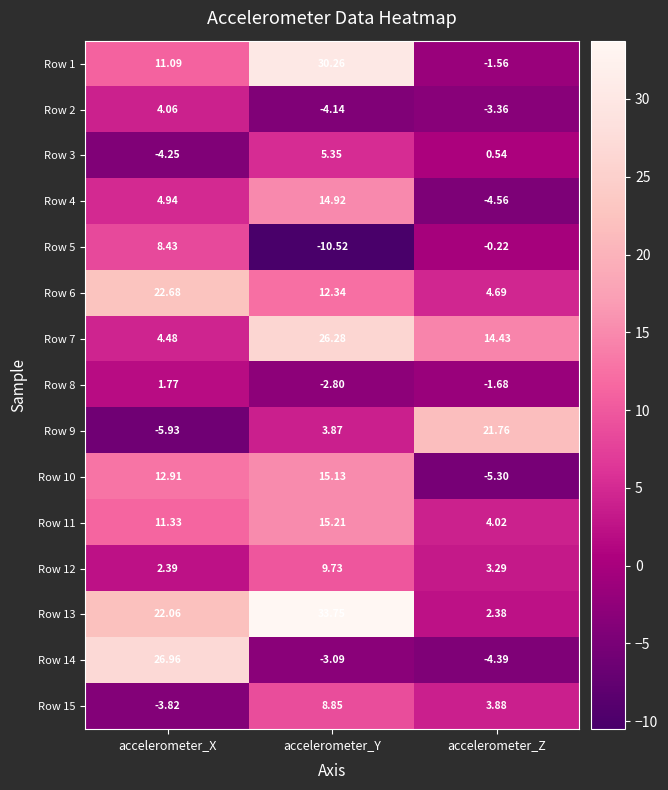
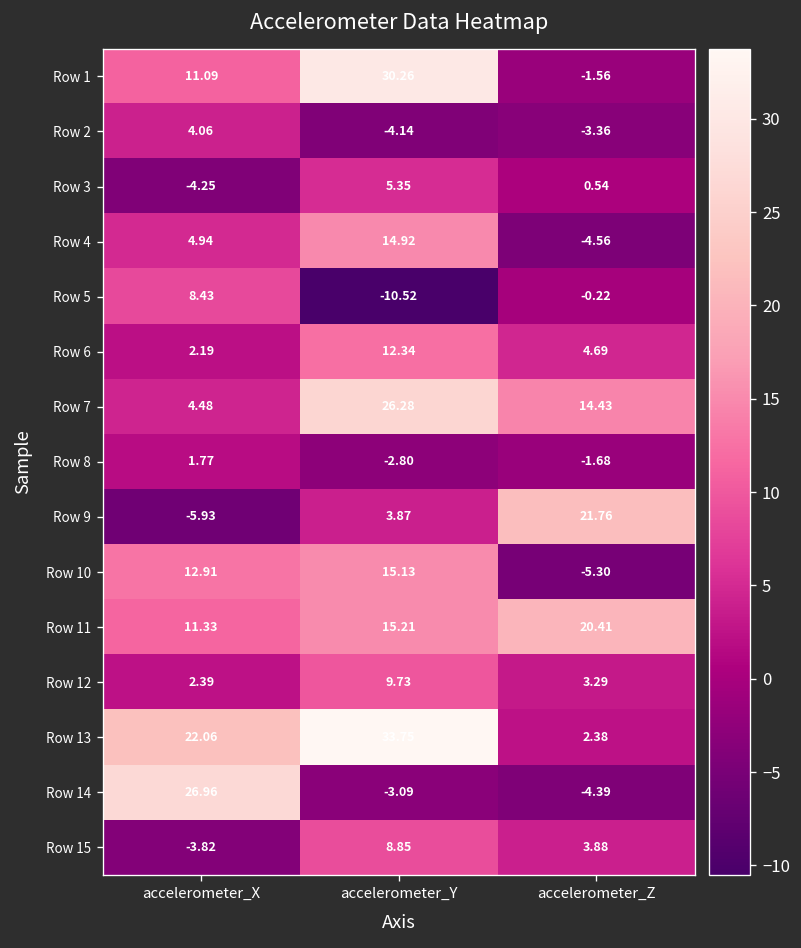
  {
    "Row 1": {
      "accelerometer_X": 11.09,
      "accelerometer_Z": -1.56
    },
    "Row 2": {
      "accelerometer_X": 4.06,
      "accelerometer_Y": -4.14,
      "accelerometer_Z": -3.36
    },
    "Row 3": {
      "accelerometer_X": -4.25,
      "accelerometer_Y": 5.35,
      "accelerometer_Z": 0.54
    },
    "Row 4": {
      "accelerometer_X": 4.94,
      "accelerometer_Y": 14.92,
      "accelerometer_Z": -4.56
    },
    "Row 5": {
      "accelerometer_X": 8.43,
      "accelerometer_Y": -10.52,
      "accelerometer_Z": -0.22
    },
    "Row 6": {
-     "accelerometer_X": 22.68,
+     "accelerometer_X": 2.19,
      "accelerometer_Y": 12.34,
      "accelerometer_Z": 4.69
    },
    "Row 7": {
      "accelerometer_X": 4.48,
      "accelerometer_Z": 14.43
    },
    "Row 8": {
      "accelerometer_X": 1.77,
      "accelerometer_Y": -2.80,
      "accelerometer_Z": -1.68
    },
    "Row 9": {
      "accelerometer_X": -5.93,
      "accelerometer_Y": 3.87,
      "accelerometer_Z": 21.76
    },
    "Row 10": {
      "accelerometer_X": 12.91,
      "accelerometer_Y": 15.13,
      "accelerometer_Z": -5.30
    },
    "Row 11": {
      "accelerometer_X": 11.33,
      "accelerometer_Y": 15.21,
-     "accelerometer_Z": 4.02
+     "accelerometer_Z": 20.41
    },
    "Row 12": {
      "accelerometer_X": 2.39,
      "accelerometer_Y": 9.73,
      "accelerometer_Z": 3.29
    },
    "Row 13": {
      "accelerometer_X": 22.06,
      "accelerometer_Z": 2.38
    },
    "Row 14": {
      "accelerometer_Y": -3.09,
      "accelerometer_Z": -4.39
    },
    "Row 15": {
      "accelerometer_X": -3.82,
      "accelerometer_Y": 8.85,
      "accelerometer_Z": 3.88
    }
  }
